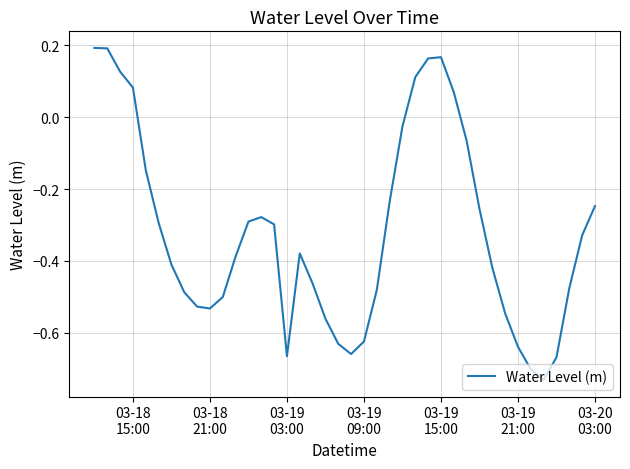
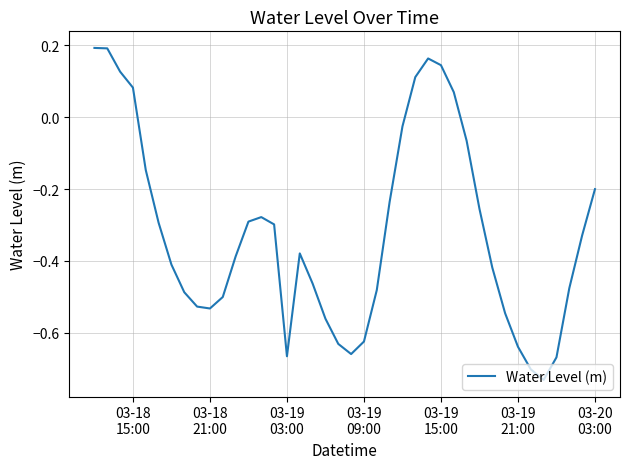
  {
    "03-18 15:00": 0.08,
    "03-18 21:00": -0.53,
    "03-19 03:00": -0.67,
    "03-19 09:00": -0.62,
-   "03-19 15:00": 0.17,
+   "03-19 15:00": 0.14,
    "03-19 21:00": -0.64,
-   "03-20 03:00": -0.25
+   "03-20 03:00": -0.20
  }
